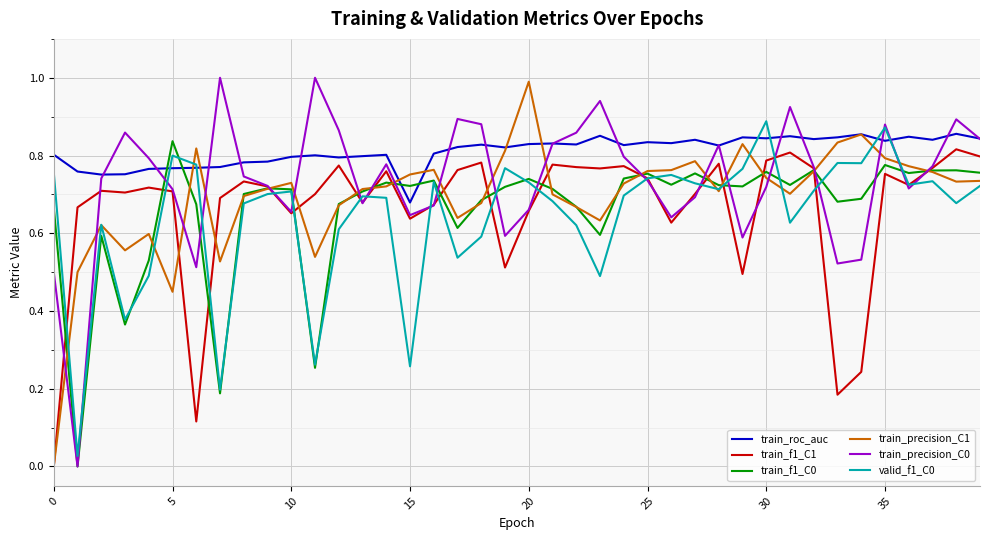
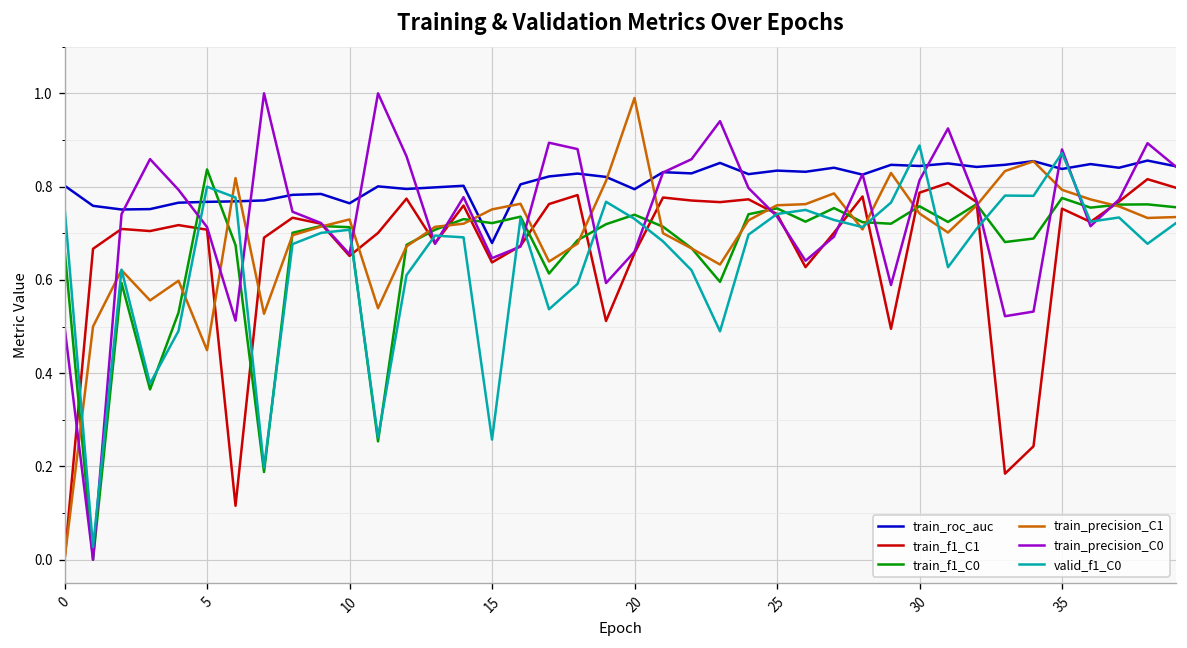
  {
    "train_roc_auc": {
      "0": 0.80,
      "5": 0.77,
-     "10": 0.80,
+     "10": 0.76,
      "15": 0.68,
-     "20": 0.83,
+     "20": 0.79,
      "25": 0.83,
      "30": 0.84,
      "35": 0.84
    },
    "train_f1_C1": {
      "15": 0.64,
      "30": 0.79,
      "35": 0.75
    },
    "train_f1_C0": {
      "0": 0.67,
      "5": 0.84,
      "15": 0.72,
      "20": 0.74,
      "25": 0.75,
      "30": 0.76,
      "35": 0.78
    },
    "train_precision_C1": {
      "5": 0.45,
      "10": 0.73,
      "15": 0.75,
      "20": 0.99,
      "25": 0.76,
      "30": 0.74,
      "35": 0.79
    },
    "train_precision_C0": {
      "0": 0.50,
      "15": 0.65,
-     "30": 0.72,
+     "30": 0.81,
      "35": 0.88
    },
    "valid_f1_C0": {
      "0": 0.76,
      "5": 0.80,
      "15": 0.26,
      "20": 0.73,
      "30": 0.89,
      "35": 0.87
    }
  }
